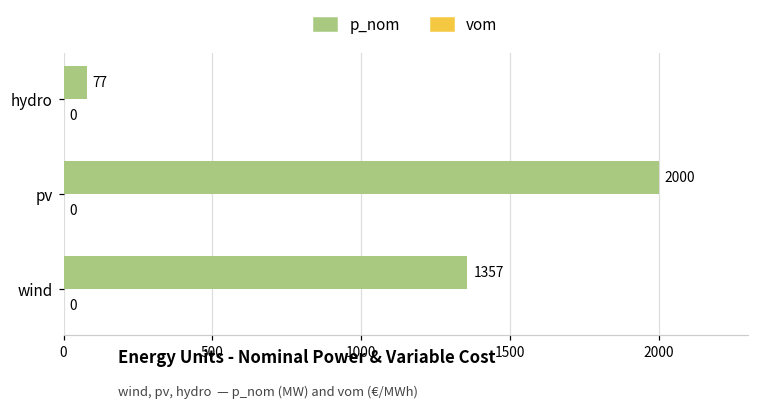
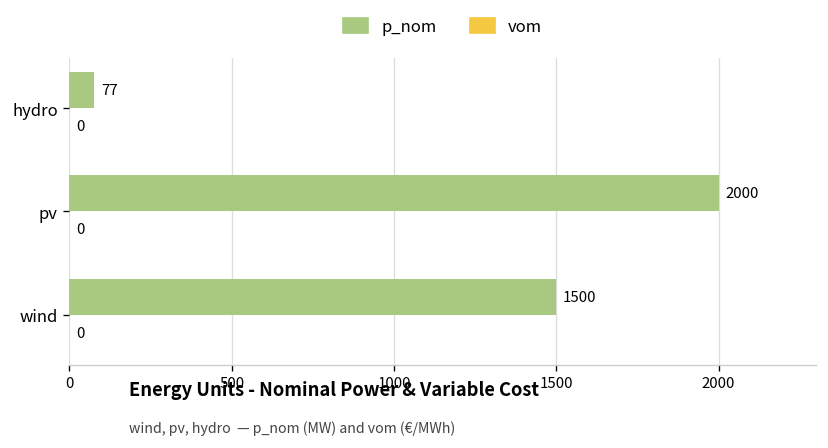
  {
    "p_nom": {
      "hydro": 77,
      "pv": 2000,
-     "wind": 1357
+     "wind": 1500
    },
    "vom": {
      "hydro": 0,
      "pv": 0,
      "wind": 0
    }
  }
